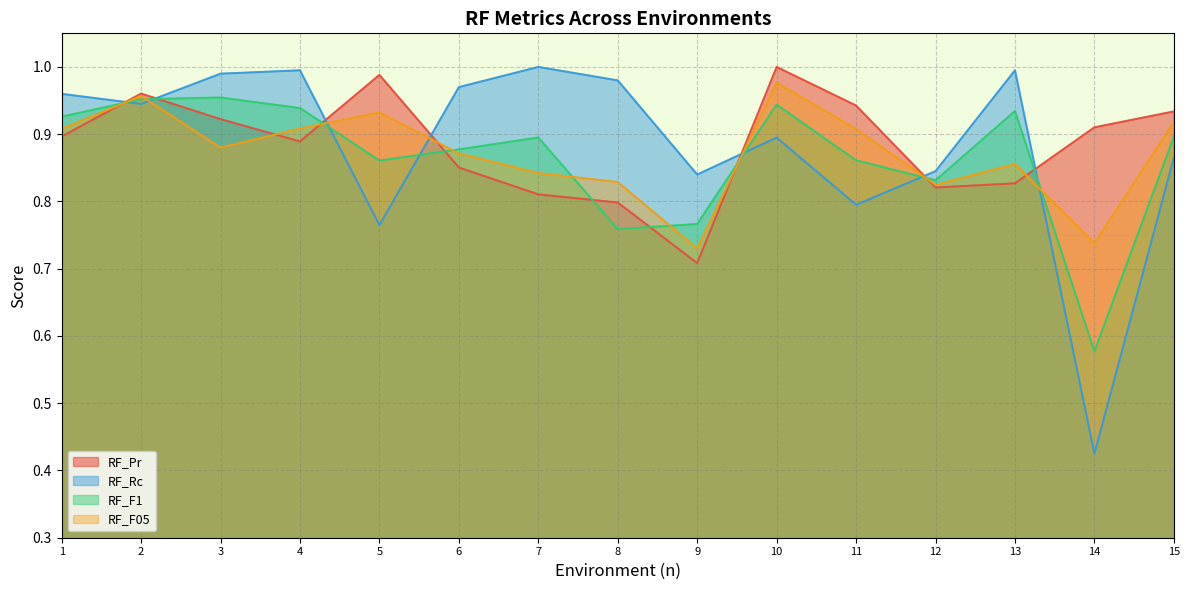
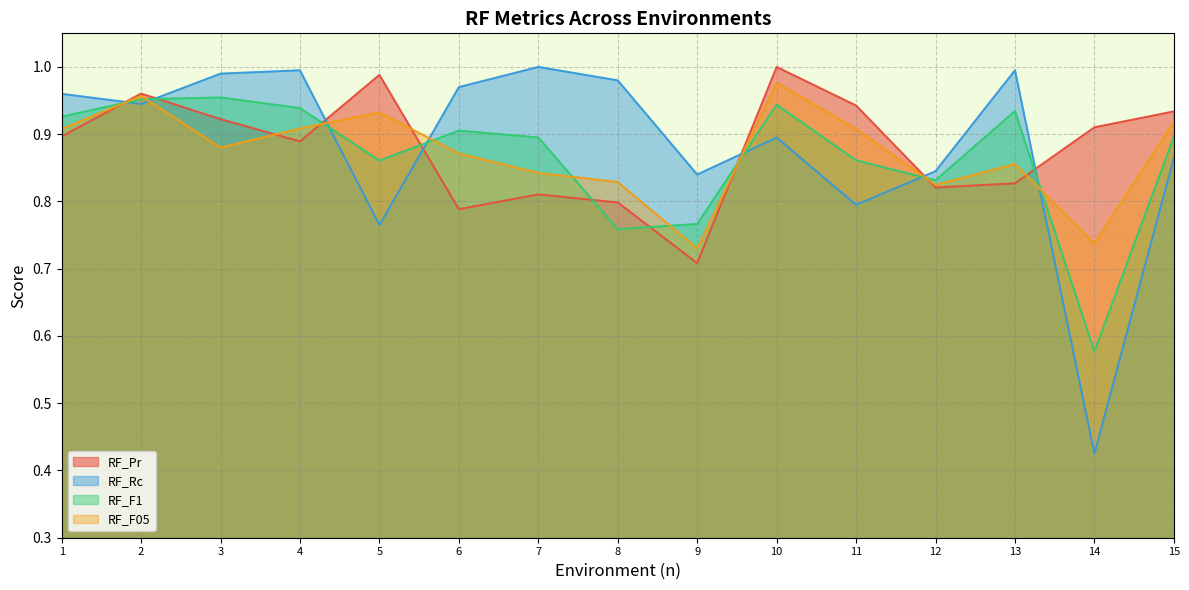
  {
    "RF_Pr": {
      "1": 0.90,
      "3": 0.92,
      "4": 0.89,
      "5": 0.99,
-     "6": 0.85,
+     "6": 0.79,
      "7": 0.81,
      "8": 0.80,
      "9": 0.71,
      "10": 1.00,
      "11": 0.94,
      "12": 0.82,
      "13": 0.83,
      "14": 0.91,
      "15": 0.93
    },
    "RF_Rc": {
      "1": 0.96,
      "2": 0.95,
      "3": 0.99,
      "4": 1.00,
      "5": 0.77,
      "6": 0.97,
      "7": 1.00,
      "8": 0.98,
      "9": 0.84,
      "10": 0.90,
      "11": 0.80,
      "12": 0.85,
      "13": 1.00,
      "14": 0.43,
      "15": 0.87
    },
    "RF_F1": {
      "1": 0.93,
      "2": 0.95,
      "3": 0.95,
      "4": 0.94,
      "5": 0.86,
-     "6": 0.88,
+     "6": 0.91,
      "7": 0.90,
      "8": 0.76,
      "9": 0.77,
      "10": 0.94,
      "11": 0.86,
      "12": 0.83,
      "13": 0.93,
      "14": 0.58,
      "15": 0.90
    },
    "RF_F05": {
      "1": 0.91,
      "3": 0.88,
      "4": 0.91,
      "5": 0.93,
      "6": 0.87,
      "7": 0.84,
      "8": 0.83,
      "9": 0.73,
      "10": 0.98,
      "11": 0.91,
      "12": 0.82,
      "13": 0.86,
      "14": 0.74,
      "15": 0.92
    }
  }
